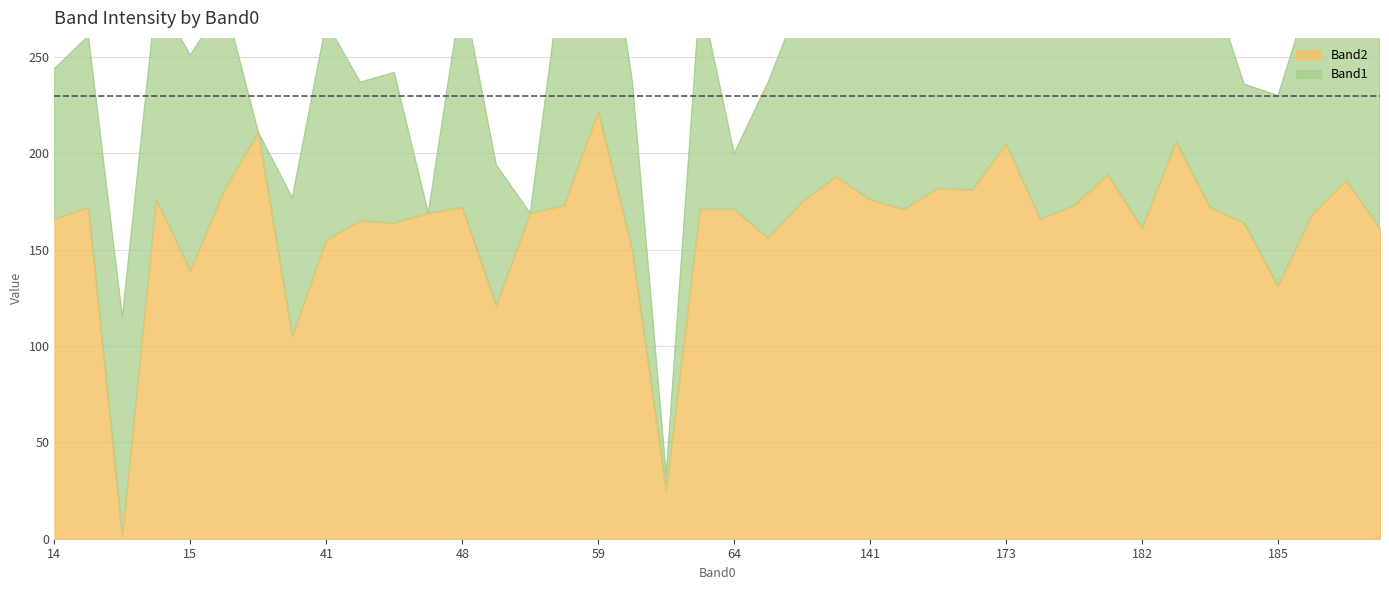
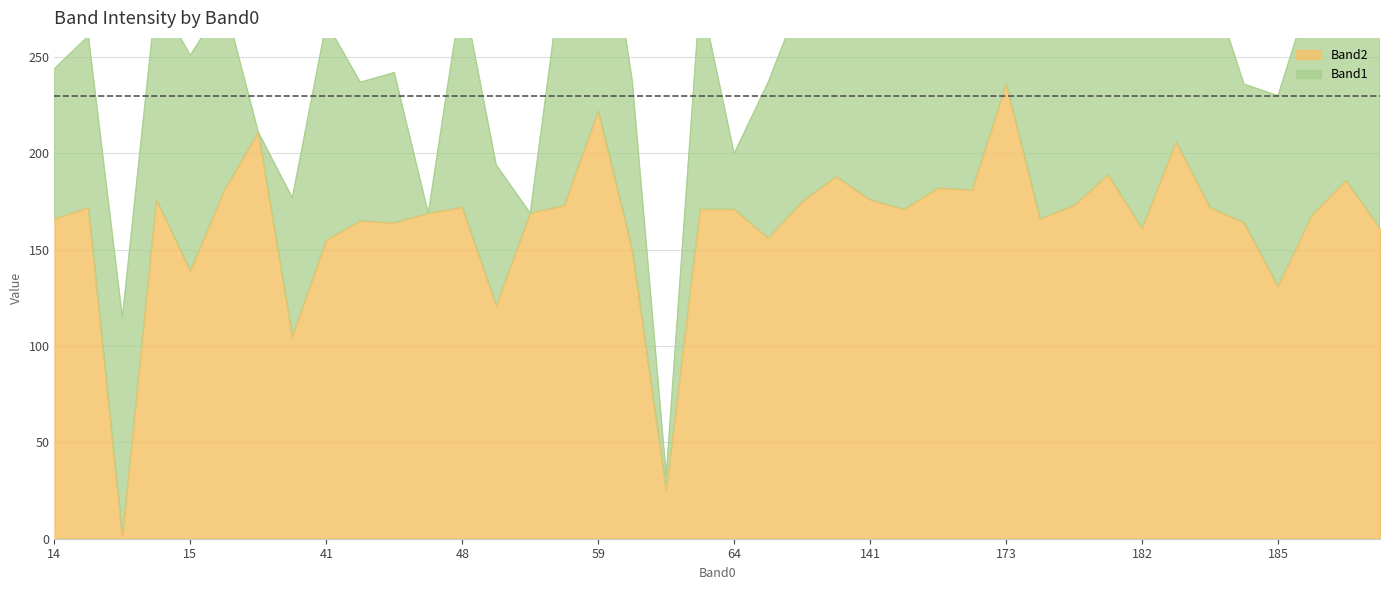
  {
    "Band2": {
      "41": 155,
      "48": 172,
      "59": 222,
      "64": 171,
      "141": 176,
-     "173": 205,
+     "173": 236,
      "182": 161,
      "185": 131
    },
    "Band1": {
      "64": 29,
      "185": 99
    }
  }
